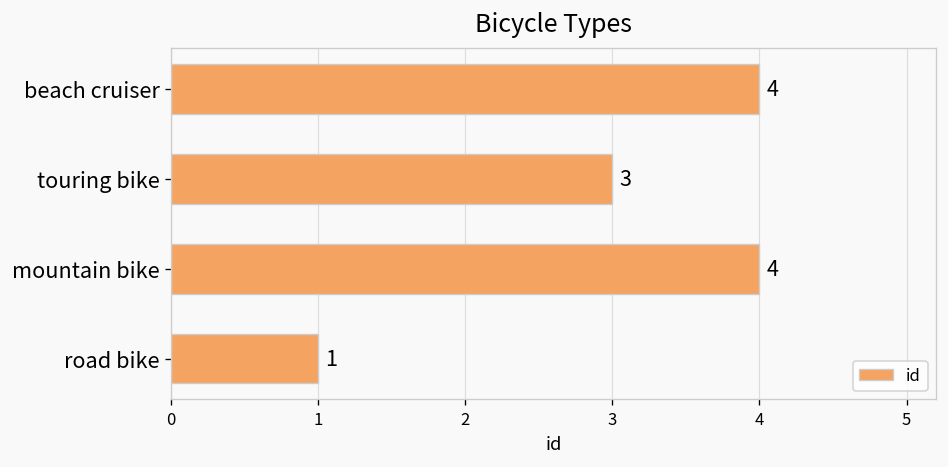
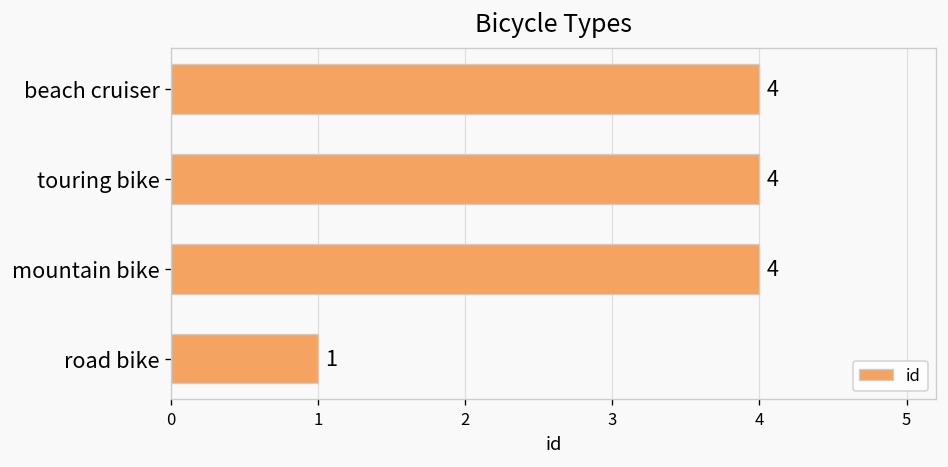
  {
    "beach cruiser": 4,
-   "touring bike": 3,
+   "touring bike": 4,
    "mountain bike": 4,
    "road bike": 1
  }
